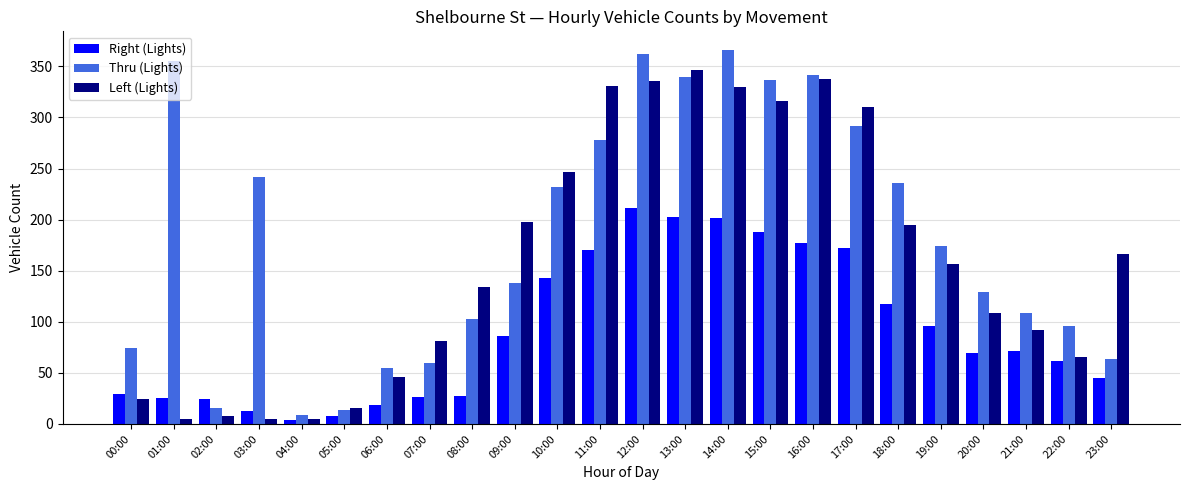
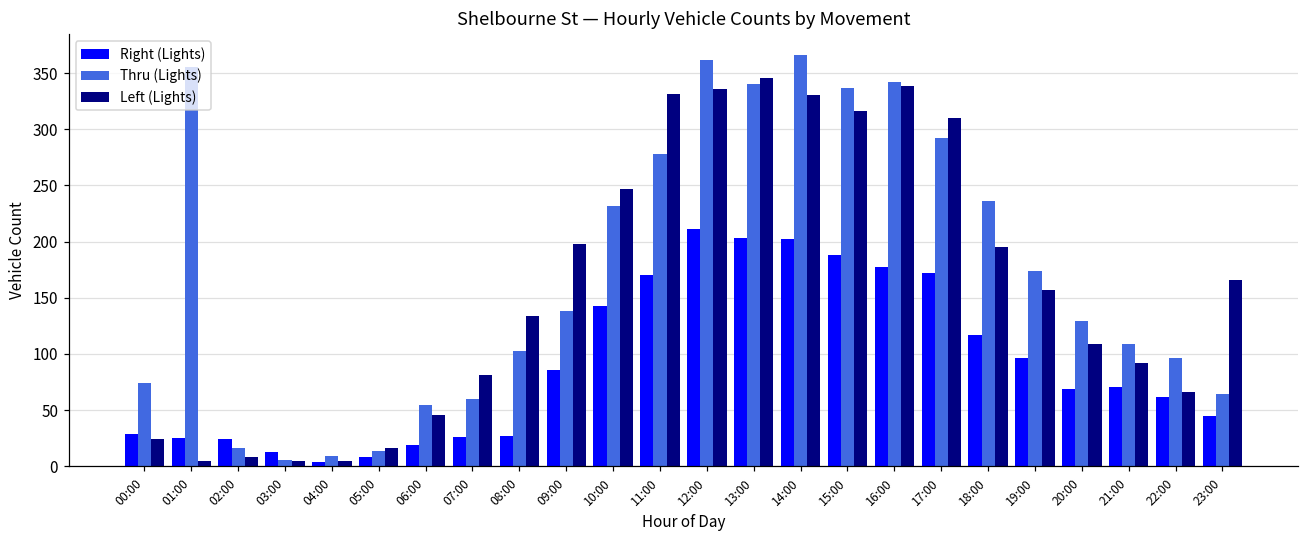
  {
    "Right (Lights)": {
      "00:00": 29,
      "01:00": 25,
      "02:00": 24,
      "03:00": 13,
      "04:00": 4,
      "05:00": 8,
      "06:00": 19,
      "07:00": 26,
      "08:00": 27,
      "09:00": 86,
      "10:00": 143,
      "11:00": 170,
      "12:00": 211,
      "13:00": 203,
      "14:00": 202,
      "15:00": 188,
      "16:00": 177,
      "17:00": 172,
      "18:00": 117,
      "19:00": 96,
      "20:00": 69,
      "21:00": 71,
      "22:00": 62,
      "23:00": 45
    },
    "Thru (Lights)": {
      "00:00": 74,
      "02:00": 16,
-     "03:00": 242,
+     "03:00": 6,
      "04:00": 9,
      "05:00": 14,
      "06:00": 55,
      "07:00": 60,
      "08:00": 103,
      "09:00": 138,
      "10:00": 232,
      "11:00": 278,
      "12:00": 362,
      "13:00": 340,
      "14:00": 366,
      "15:00": 337,
      "16:00": 342,
      "17:00": 292,
      "18:00": 236,
      "19:00": 174,
      "20:00": 129,
      "21:00": 109,
      "22:00": 96,
      "23:00": 64
    },
    "Left (Lights)": {
      "00:00": 24,
      "01:00": 5,
      "02:00": 8,
      "03:00": 5,
      "04:00": 5,
      "05:00": 16,
      "06:00": 46,
      "07:00": 81,
      "08:00": 134,
      "09:00": 198,
      "10:00": 247,
      "11:00": 331,
      "12:00": 336,
      "13:00": 346,
      "14:00": 330,
      "15:00": 316,
      "16:00": 338,
      "17:00": 310,
      "18:00": 195,
      "19:00": 157,
      "20:00": 109,
      "21:00": 92,
      "22:00": 66,
      "23:00": 166
    }
  }
